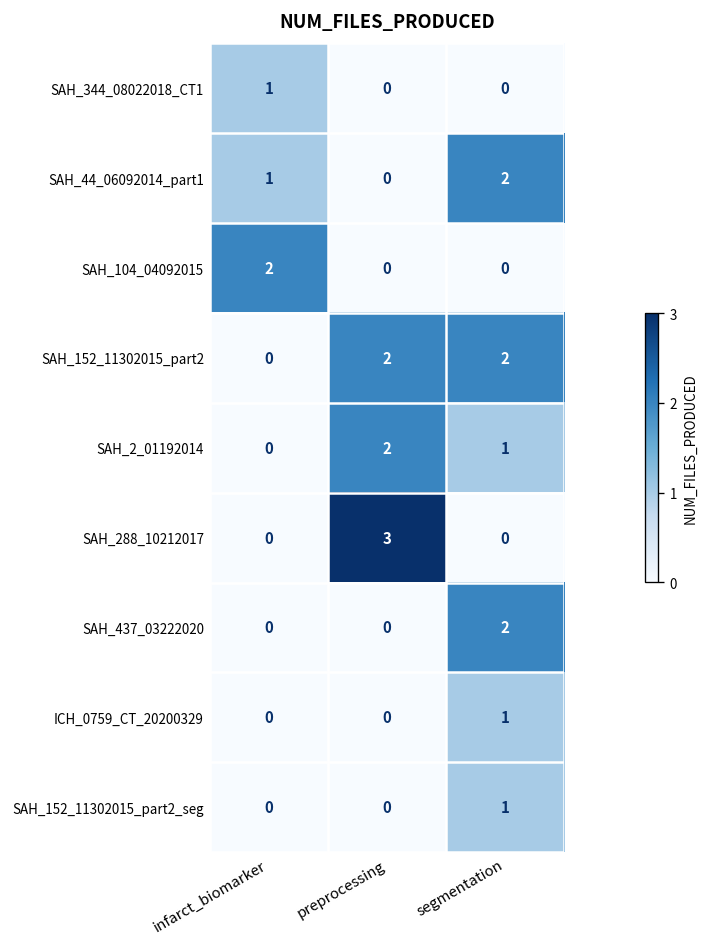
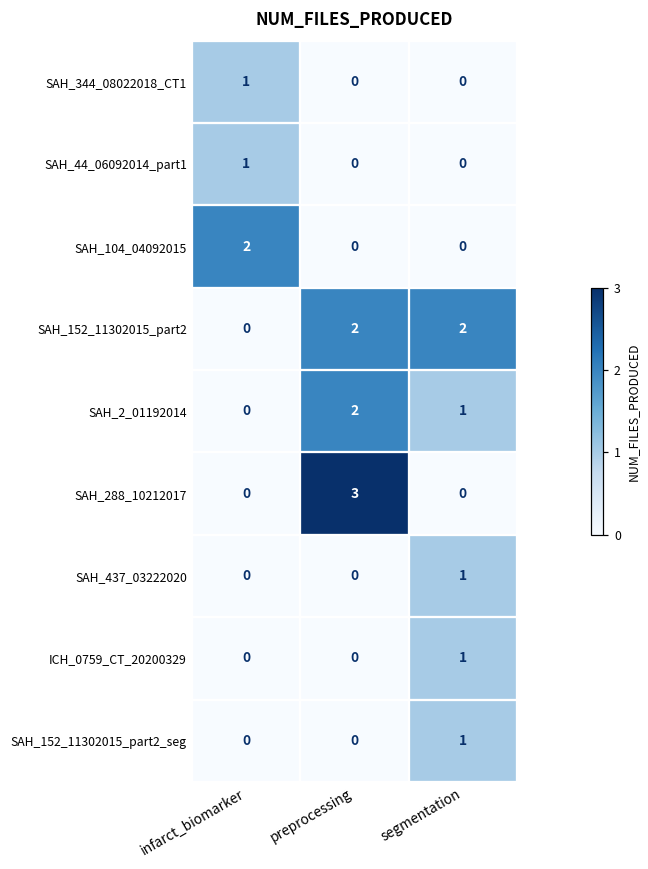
  {
    "SAH_344_08022018_CT1": {
      "infarct_biomarker": 1,
      "preprocessing": 0,
      "segmentation": 0
    },
    "SAH_44_06092014_part1": {
      "infarct_biomarker": 1,
      "preprocessing": 0,
-     "segmentation": 2
+     "segmentation": 0
    },
    "SAH_104_04092015": {
      "infarct_biomarker": 2,
      "preprocessing": 0,
      "segmentation": 0
    },
    "SAH_152_11302015_part2": {
      "infarct_biomarker": 0,
      "preprocessing": 2,
      "segmentation": 2
    },
    "SAH_2_01192014": {
      "infarct_biomarker": 0,
      "preprocessing": 2,
      "segmentation": 1
    },
    "SAH_288_10212017": {
      "infarct_biomarker": 0,
      "preprocessing": 3,
      "segmentation": 0
    },
    "SAH_437_03222020": {
      "infarct_biomarker": 0,
      "preprocessing": 0,
-     "segmentation": 2
+     "segmentation": 1
    },
    "ICH_0759_CT_20200329": {
      "infarct_biomarker": 0,
      "preprocessing": 0,
      "segmentation": 1
    },
    "SAH_152_11302015_part2_seg": {
      "infarct_biomarker": 0,
      "preprocessing": 0,
      "segmentation": 1
    }
  }
